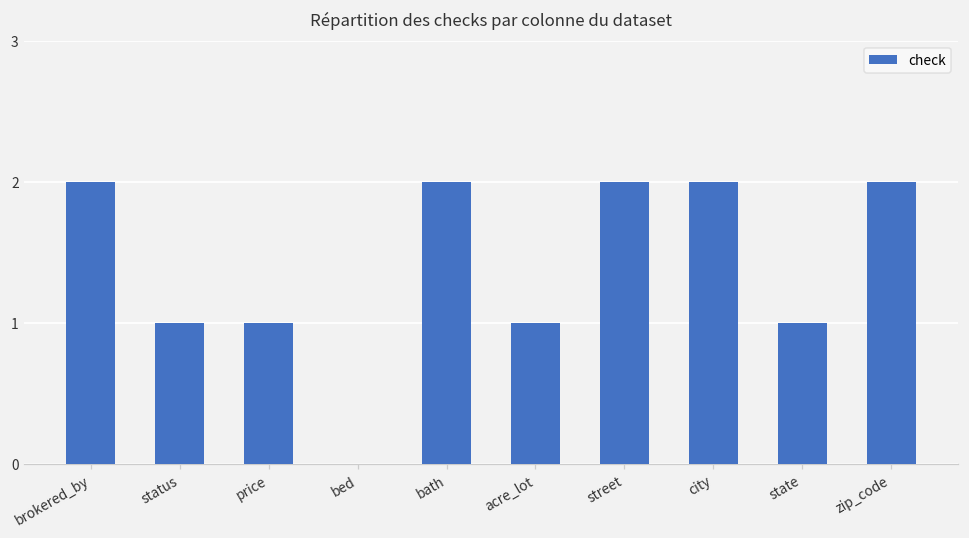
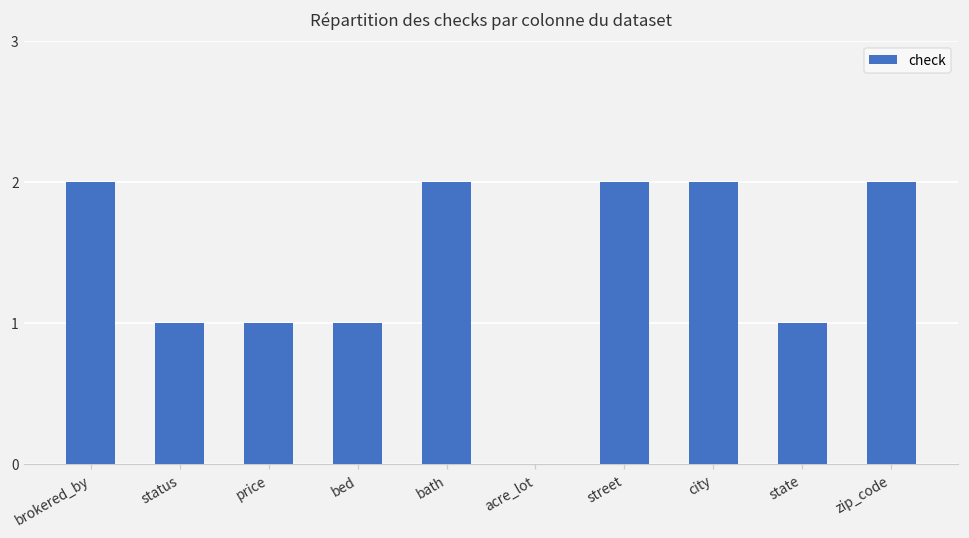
  {
    "brokered_by": 2,
    "status": 1,
    "price": 1,
-   "bed": 0,
+   "bed": 1,
    "bath": 2,
-   "acre_lot": 1,
+   "acre_lot": 0,
    "street": 2,
    "city": 2,
    "state": 1,
    "zip_code": 2
  }
